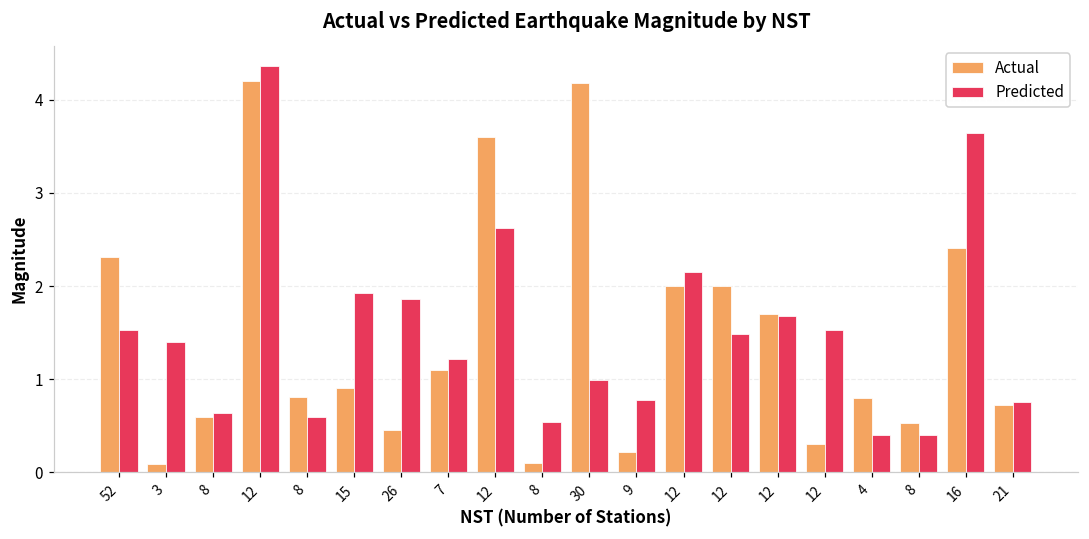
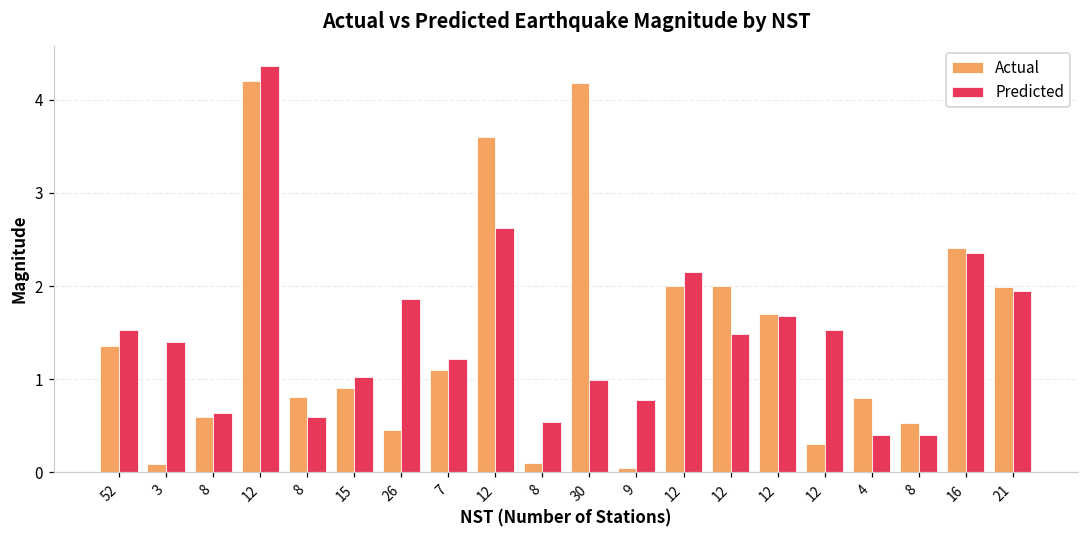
  {
    "Actual": {
-     "52": 2.3,
+     "52": 1.4,
      "3": 0.1,
      "15": 0.9,
      "26": 0.5,
      "7": 1.1,
      "30": 4.2,
-     "9": 0.2,
+     "9": 0.1,
      "4": 0.8,
      "16": 2.4,
-     "21": 0.7
+     "21": 2.0
    },
    "Predicted": {
      "52": 1.5,
      "3": 1.4,
-     "15": 1.9,
+     "15": 1.0,
      "26": 1.9,
      "7": 1.2,
      "30": 1.0,
      "9": 0.8,
      "4": 0.4,
-     "16": 3.6,
-     "21": 0.8
+     "16": 2.4,
+     "21": 2.0
    }
  }
